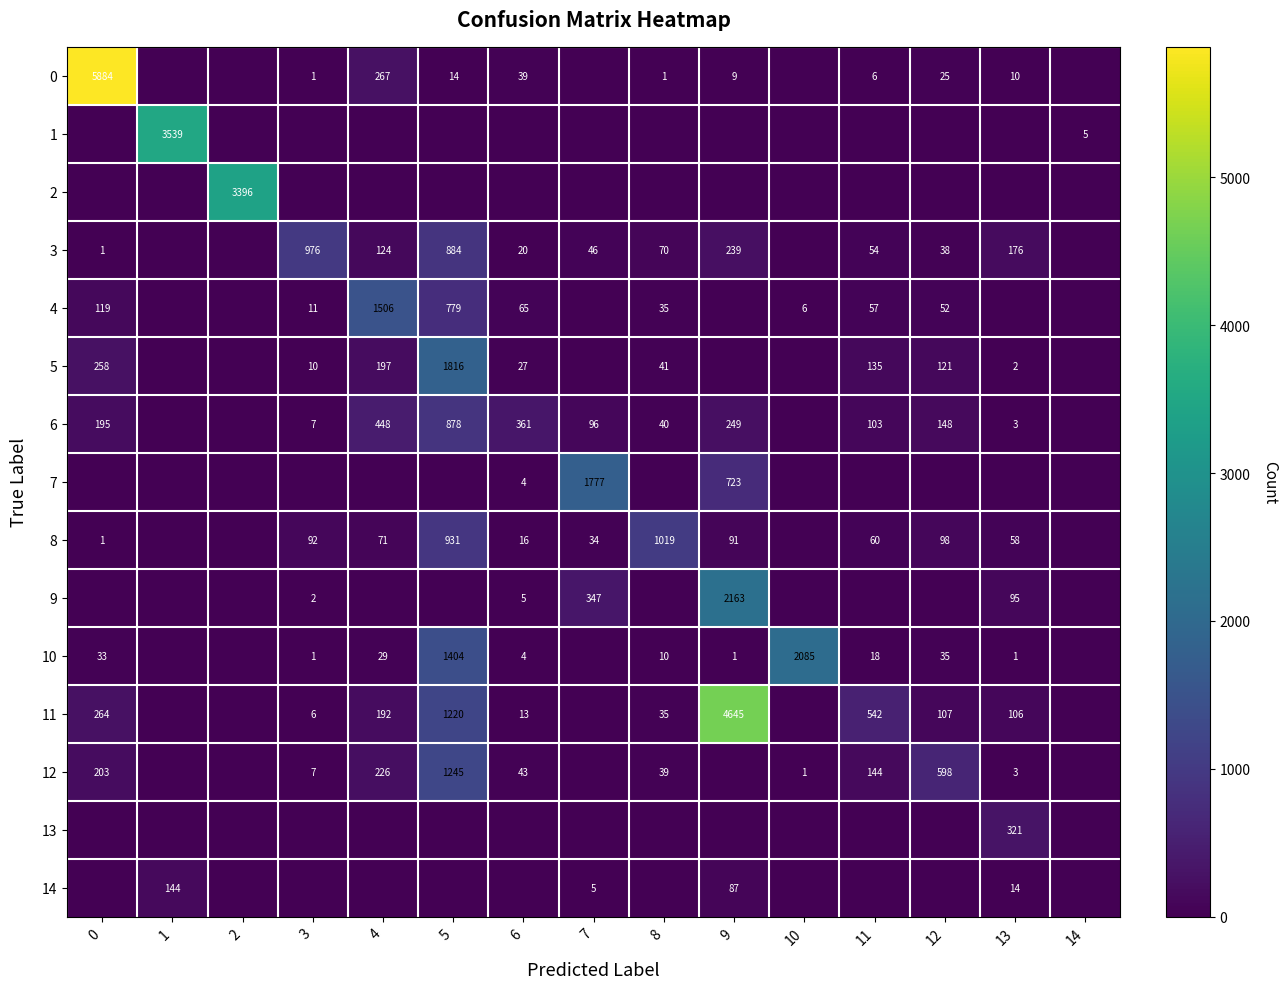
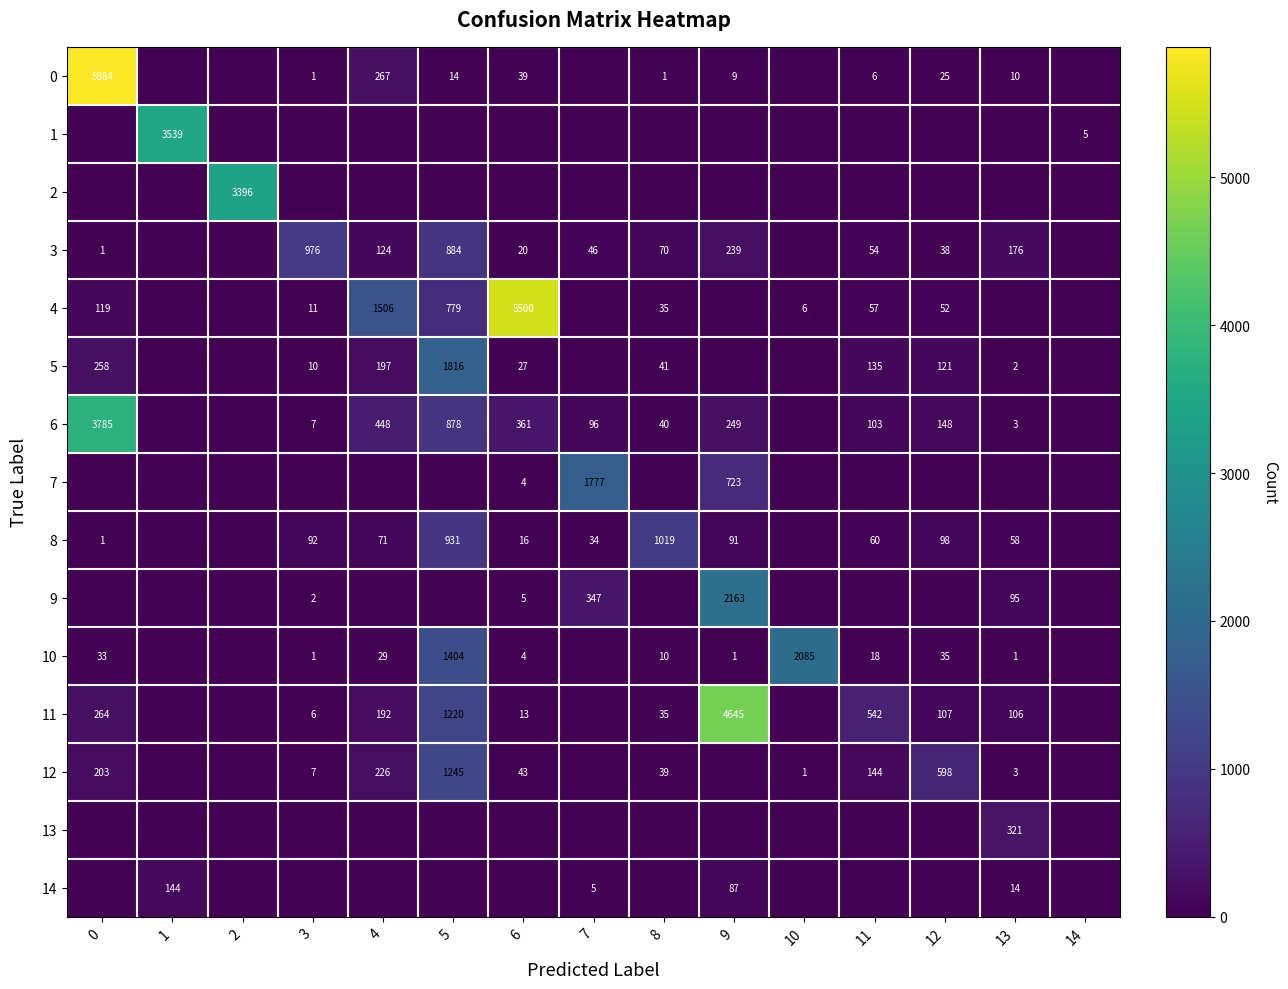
  {
    "0": {
      "0": 5884,
      "3": 1,
      "4": 267,
      "5": 14,
      "6": 39,
      "8": 1,
      "9": 9,
      "11": 6,
      "12": 25,
      "13": 10
    },
    "1": {
      "1": 3539,
      "14": 5
    },
    "2": {
      "2": 3396
    },
    "3": {
      "0": 1,
      "3": 976,
      "4": 124,
      "5": 884,
      "6": 20,
      "7": 46,
      "8": 70,
      "9": 239,
      "11": 54,
      "12": 38,
      "13": 176
    },
    "4": {
      "0": 119,
      "3": 11,
      "4": 1506,
      "5": 779,
-     "6": 65,
+     "6": 5500,
      "8": 35,
      "10": 6,
      "11": 57,
      "12": 52
    },
    "5": {
      "0": 258,
      "3": 10,
      "4": 197,
      "5": 1816,
      "6": 27,
      "8": 41,
      "11": 135,
      "12": 121,
      "13": 2
    },
    "6": {
-     "0": 195,
+     "0": 3785,
      "3": 7,
      "4": 448,
      "5": 878,
      "6": 361,
      "7": 96,
      "8": 40,
      "9": 249,
      "11": 103,
      "12": 148,
      "13": 3
    },
    "7": {
      "6": 4,
      "7": 1777,
      "9": 723
    },
    "8": {
      "0": 1,
      "3": 92,
      "4": 71,
      "5": 931,
      "6": 16,
      "7": 34,
      "8": 1019,
      "9": 91,
      "11": 60,
      "12": 98,
      "13": 58
    },
    "9": {
      "3": 2,
      "6": 5,
      "7": 347,
      "9": 2163,
      "13": 95
    },
    "10": {
      "0": 33,
      "3": 1,
      "4": 29,
      "5": 1404,
      "6": 4,
      "8": 10,
      "9": 1,
      "10": 2085,
      "11": 18,
      "12": 35,
      "13": 1
    },
    "11": {
      "0": 264,
      "3": 6,
      "4": 192,
      "5": 1220,
      "6": 13,
      "8": 35,
      "9": 4645,
      "11": 542,
      "12": 107,
      "13": 106
    },
    "12": {
      "0": 203,
      "3": 7,
      "4": 226,
      "5": 1245,
      "6": 43,
      "8": 39,
      "10": 1,
      "11": 144,
      "12": 598,
      "13": 3
    },
    "13": {
      "13": 321
    },
    "14": {
      "1": 144,
      "7": 5,
      "9": 87,
      "13": 14
    }
  }
